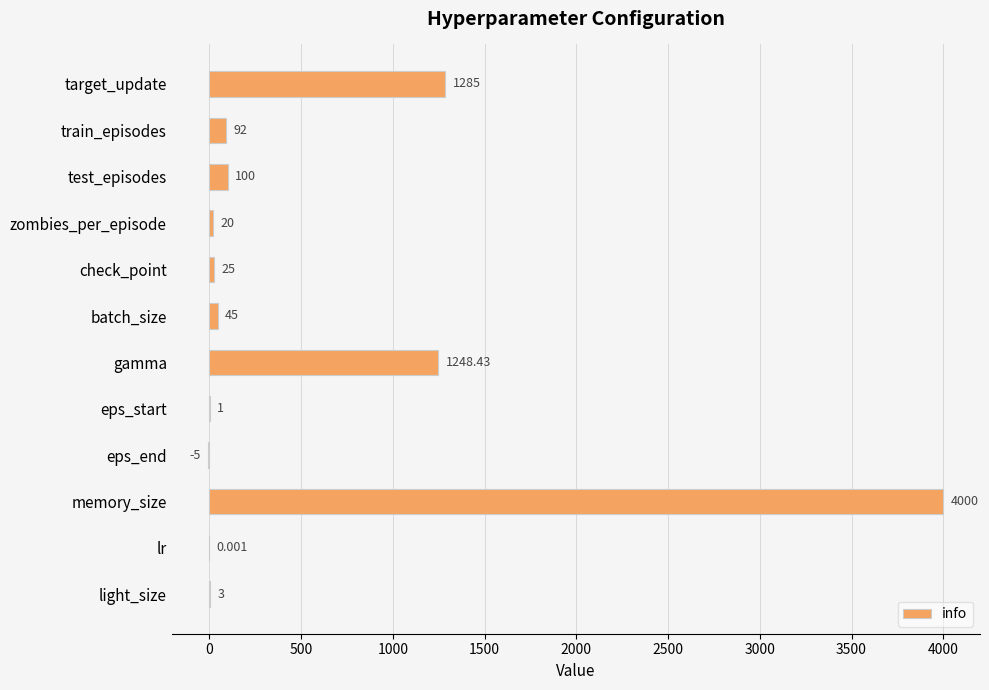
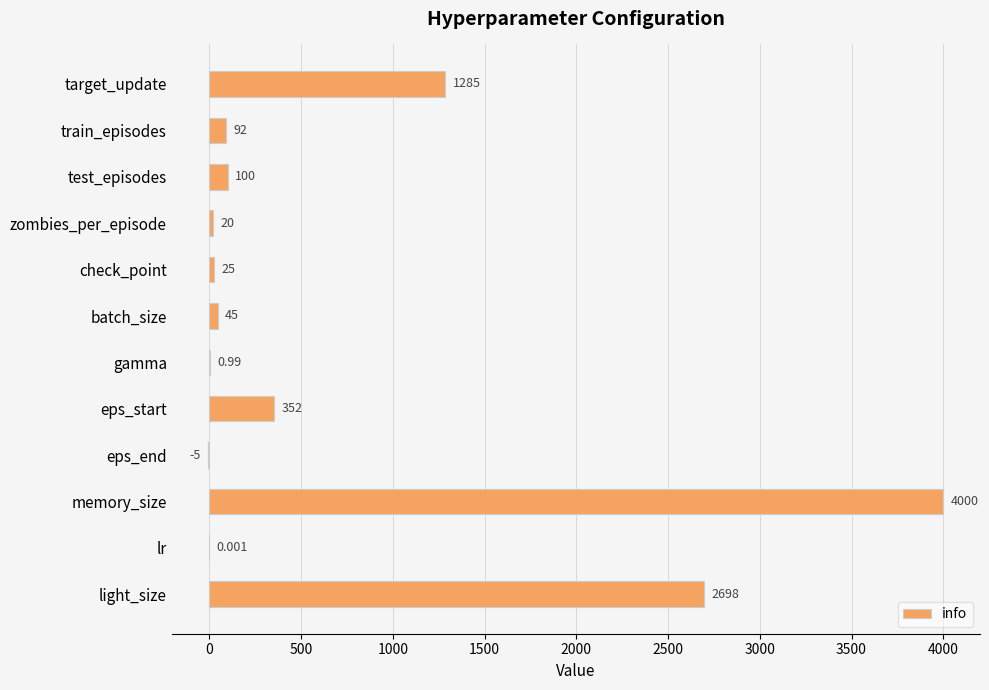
  {
    "target_update": 1285,
    "train_episodes": 92,
    "test_episodes": 100,
    "zombies_per_episode": 20,
    "check_point": 25,
    "batch_size": 45,
-   "gamma": 1248.43,
-   "eps_start": 1,
+   "gamma": 0.99,
+   "eps_start": 352,
    "eps_end": -5,
    "memory_size": 4000,
    "lr": 0.001,
-   "light_size": 3
+   "light_size": 2698
  }
